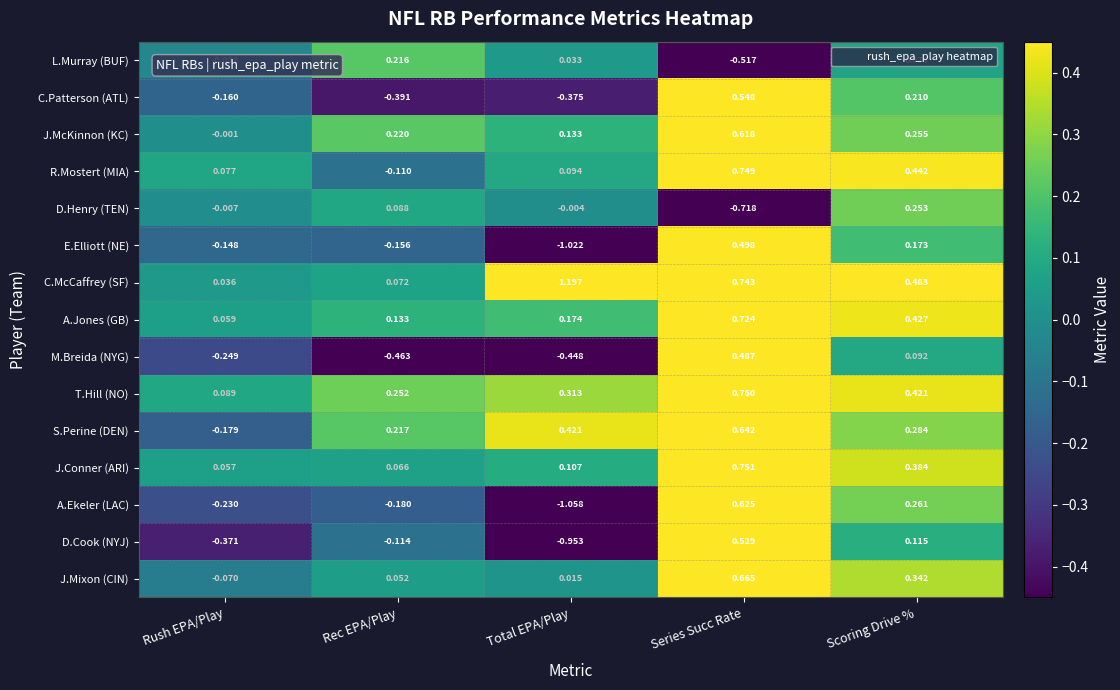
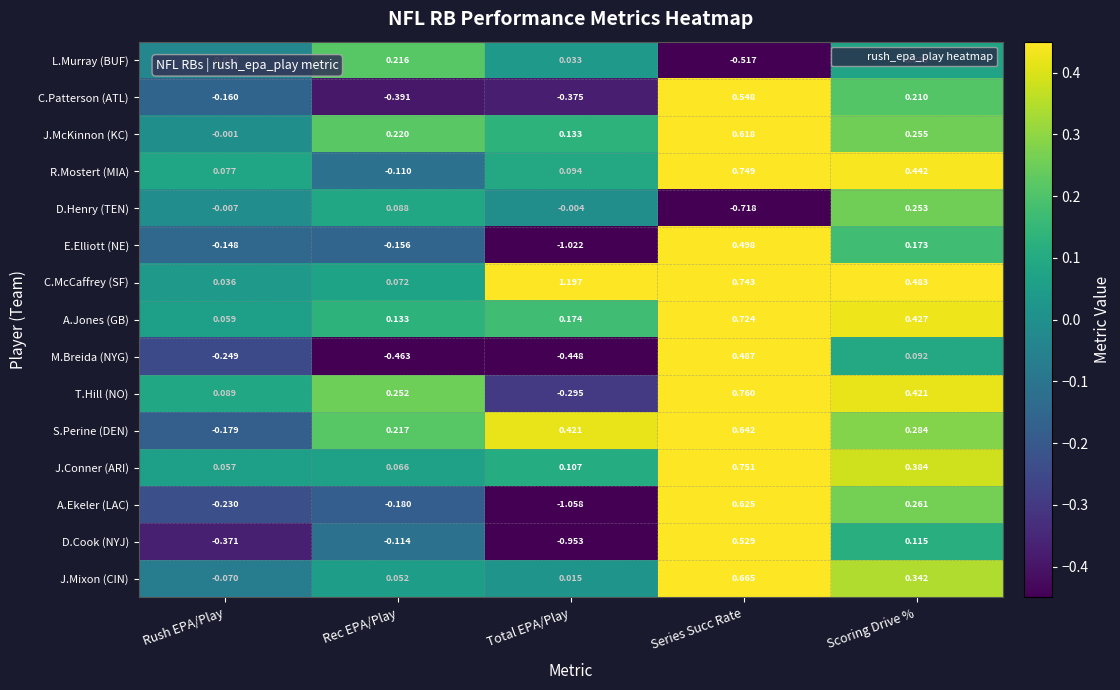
  {
    "L.Murray (BUF)": {
      "Rec EPA/Play": 0.216,
      "Total EPA/Play": 0.033,
      "Series Succ Rate": -0.517
    },
    "C.Patterson (ATL)": {
      "Rush EPA/Play": -0.160,
      "Rec EPA/Play": -0.391,
      "Total EPA/Play": -0.375,
      "Series Succ Rate": 0.548,
      "Scoring Drive %": 0.210
    },
    "J.McKinnon (KC)": {
      "Rush EPA/Play": -0.001,
      "Rec EPA/Play": 0.220,
      "Total EPA/Play": 0.133,
      "Series Succ Rate": 0.618,
      "Scoring Drive %": 0.255
    },
    "R.Mostert (MIA)": {
      "Rush EPA/Play": 0.077,
      "Rec EPA/Play": -0.110,
      "Total EPA/Play": 0.094,
      "Series Succ Rate": 0.749,
      "Scoring Drive %": 0.442
    },
    "D.Henry (TEN)": {
      "Rush EPA/Play": -0.007,
      "Rec EPA/Play": 0.088,
      "Total EPA/Play": -0.004,
      "Series Succ Rate": -0.718,
      "Scoring Drive %": 0.253
    },
    "E.Elliott (NE)": {
      "Rush EPA/Play": -0.148,
      "Rec EPA/Play": -0.156,
      "Total EPA/Play": -1.022,
      "Series Succ Rate": 0.498,
      "Scoring Drive %": 0.173
    },
    "C.McCaffrey (SF)": {
      "Rush EPA/Play": 0.036,
      "Rec EPA/Play": 0.072,
      "Total EPA/Play": 1.197,
      "Series Succ Rate": 0.743,
      "Scoring Drive %": 0.483
    },
    "A.Jones (GB)": {
      "Rush EPA/Play": 0.059,
      "Rec EPA/Play": 0.133,
      "Total EPA/Play": 0.174,
      "Series Succ Rate": 0.724,
      "Scoring Drive %": 0.427
    },
    "M.Breida (NYG)": {
      "Rush EPA/Play": -0.249,
      "Rec EPA/Play": -0.463,
      "Total EPA/Play": -0.448,
      "Series Succ Rate": 0.487,
      "Scoring Drive %": 0.092
    },
    "T.Hill (NO)": {
      "Rush EPA/Play": 0.089,
      "Rec EPA/Play": 0.252,
-     "Total EPA/Play": 0.313,
+     "Total EPA/Play": -0.295,
      "Series Succ Rate": 0.760,
      "Scoring Drive %": 0.421
    },
    "S.Perine (DEN)": {
      "Rush EPA/Play": -0.179,
      "Rec EPA/Play": 0.217,
      "Total EPA/Play": 0.421,
      "Series Succ Rate": 0.642,
      "Scoring Drive %": 0.284
    },
    "J.Conner (ARI)": {
      "Rush EPA/Play": 0.057,
      "Rec EPA/Play": 0.066,
      "Total EPA/Play": 0.107,
      "Series Succ Rate": 0.751,
      "Scoring Drive %": 0.384
    },
    "A.Ekeler (LAC)": {
      "Rush EPA/Play": -0.230,
      "Rec EPA/Play": -0.180,
      "Total EPA/Play": -1.058,
      "Series Succ Rate": 0.625,
      "Scoring Drive %": 0.261
    },
    "D.Cook (NYJ)": {
      "Rush EPA/Play": -0.371,
      "Rec EPA/Play": -0.114,
      "Total EPA/Play": -0.953,
      "Series Succ Rate": 0.529,
      "Scoring Drive %": 0.115
    },
    "J.Mixon (CIN)": {
      "Rush EPA/Play": -0.070,
      "Rec EPA/Play": 0.052,
      "Total EPA/Play": 0.015,
      "Series Succ Rate": 0.665,
      "Scoring Drive %": 0.342
    }
  }
